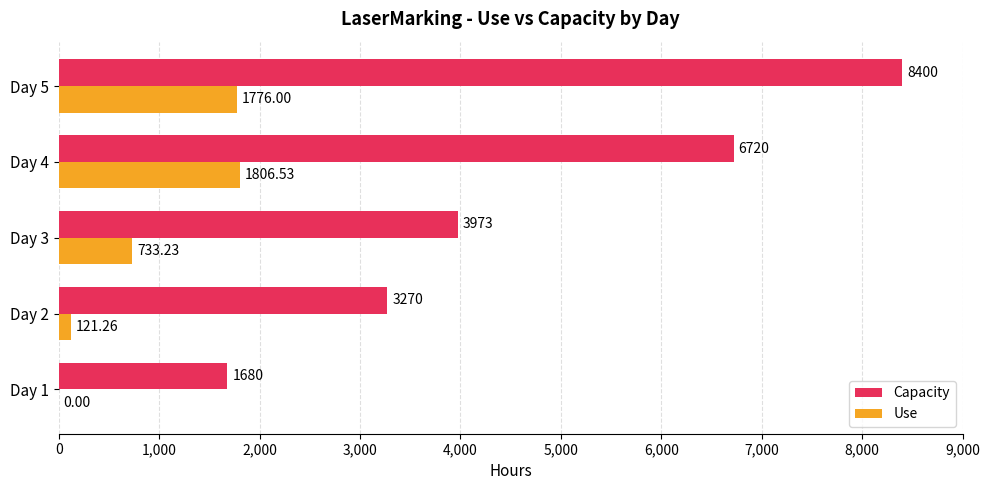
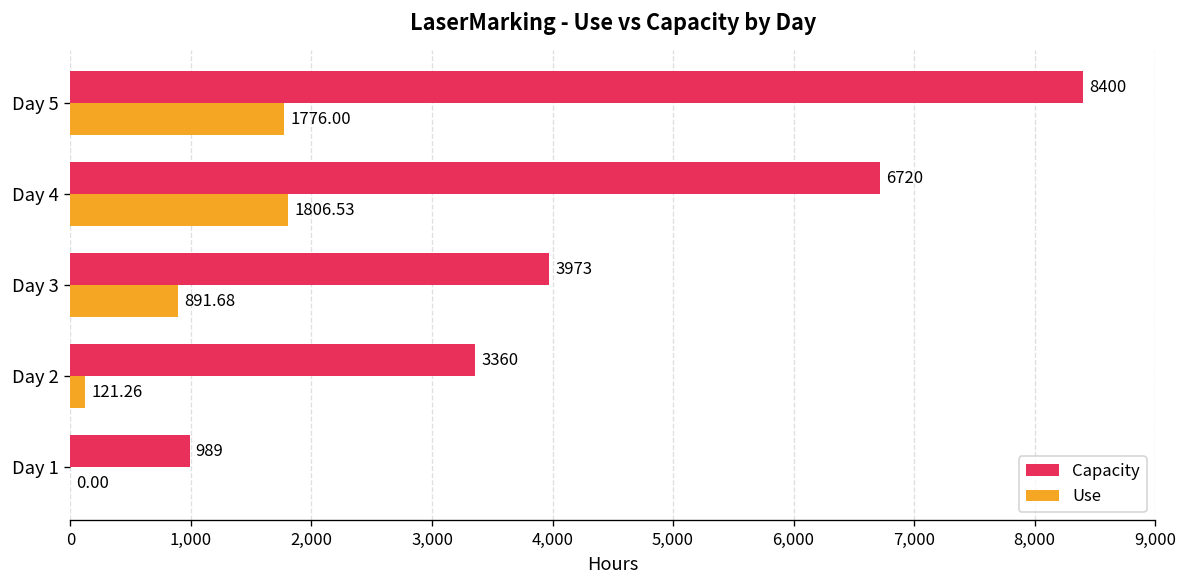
  {
    "Capacity": {
      "Day 5": 8400,
      "Day 4": 6720,
      "Day 3": 3973,
-     "Day 2": 3270,
-     "Day 1": 1680
+     "Day 2": 3360,
+     "Day 1": 989
    },
    "Use": {
      "Day 5": 1776.00,
      "Day 4": 1806.53,
-     "Day 3": 733.23,
+     "Day 3": 891.68,
      "Day 2": 121.26,
      "Day 1": 0.00
    }
  }
